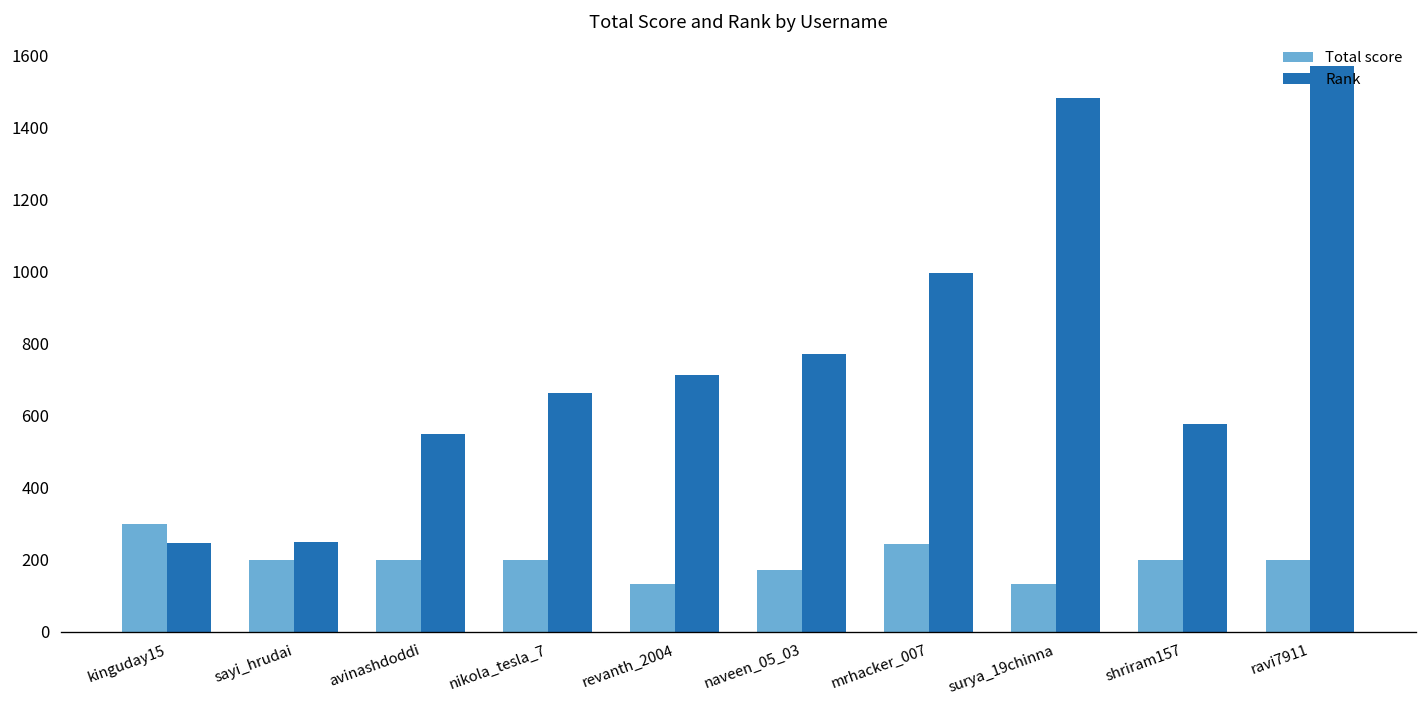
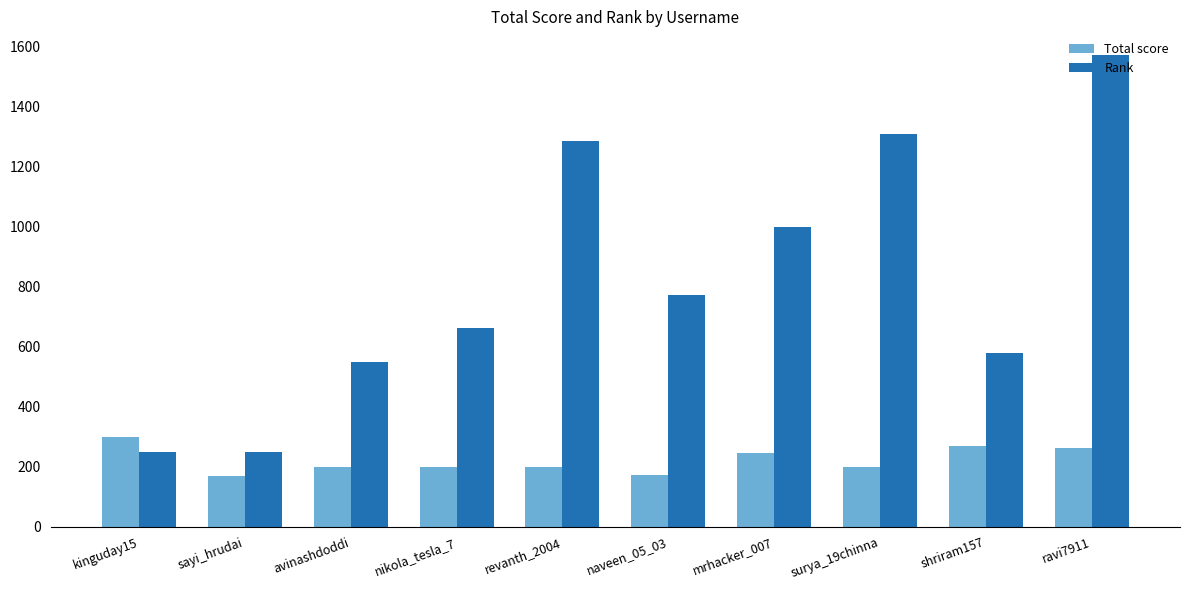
  {
    "Total score": {
      "kinguday15": 300,
-     "sayi_hrudai": 200,
+     "sayi_hrudai": 170,
      "avinashdoddi": 200,
      "nikola_tesla_7": 200,
-     "revanth_2004": 130,
+     "revanth_2004": 200,
      "naveen_05_03": 170,
      "mrhacker_007": 240,
-     "surya_19chinna": 130,
-     "shriram157": 200,
-     "ravi7911": 200
+     "surya_19chinna": 200,
+     "shriram157": 270,
+     "ravi7911": 260
    },
    "Rank": {
      "kinguday15": 250,
      "sayi_hrudai": 250,
      "avinashdoddi": 550,
      "nikola_tesla_7": 660,
-     "revanth_2004": 710,
+     "revanth_2004": 1280,
      "naveen_05_03": 770,
      "mrhacker_007": 1000,
-     "surya_19chinna": 1480,
+     "surya_19chinna": 1310,
      "shriram157": 580,
      "ravi7911": 1570
    }
  }
